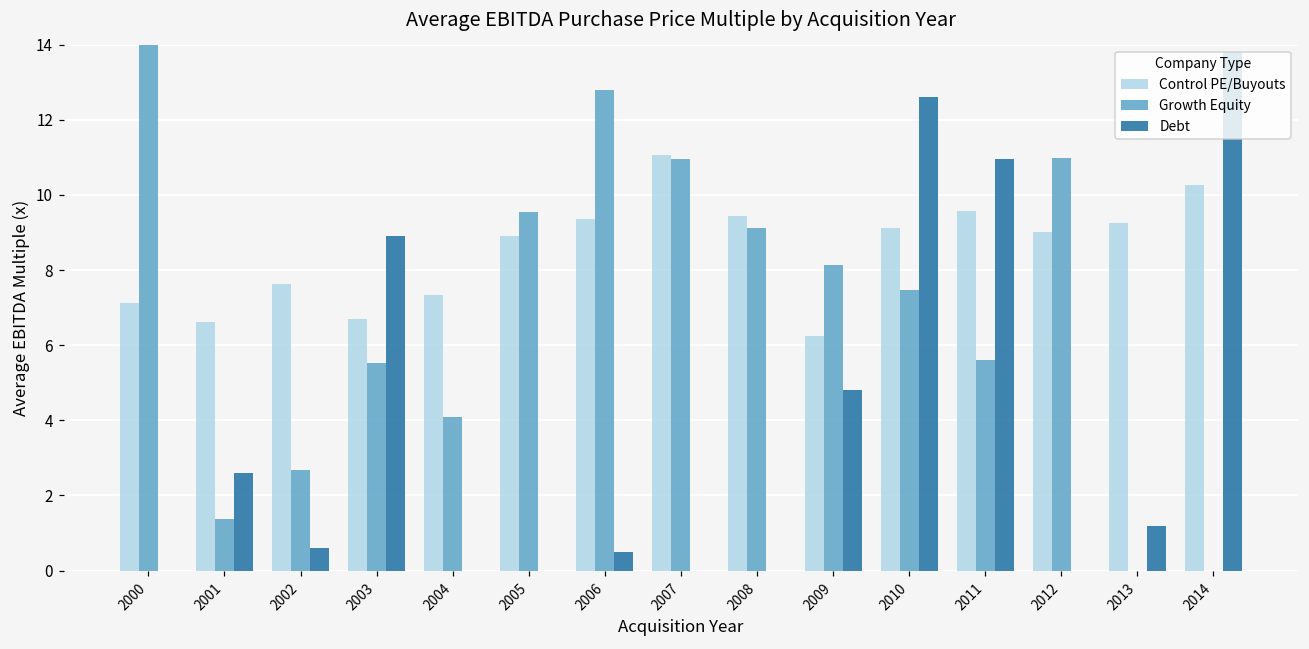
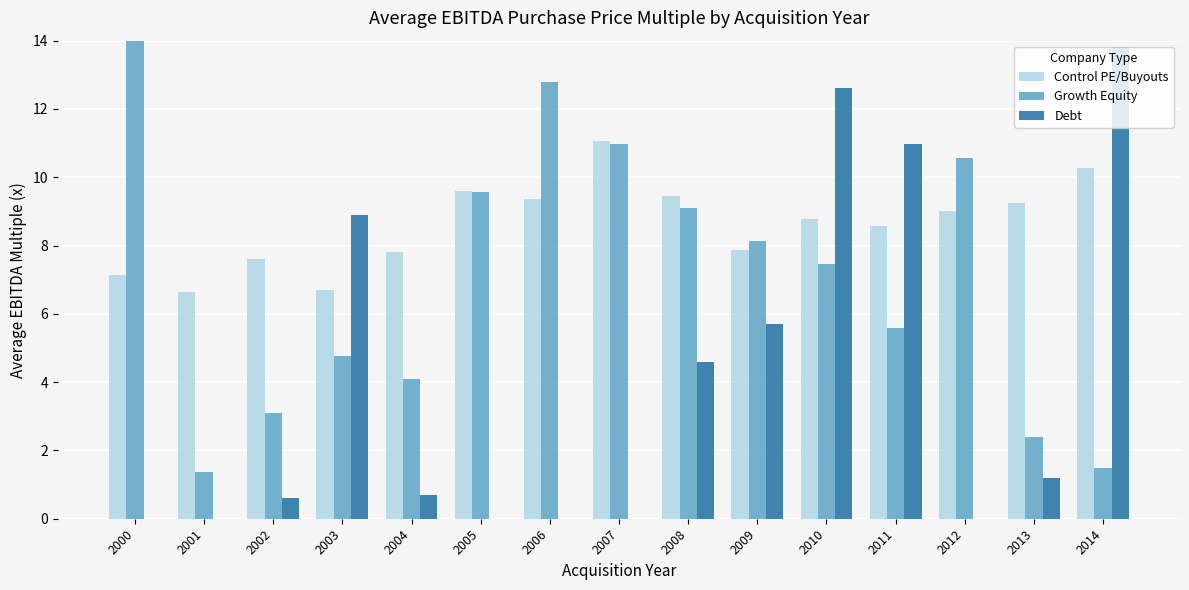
  {
    "Control PE/Buyouts": {
      "2000": 7.1,
      "2001": 6.6,
      "2002": 7.6,
      "2003": 6.7,
-     "2004": 7.3,
-     "2005": 8.9,
+     "2004": 7.8,
+     "2005": 9.6,
      "2006": 9.4,
      "2007": 11.1,
      "2008": 9.4,
-     "2009": 6.3,
-     "2010": 9.1,
-     "2011": 9.6,
+     "2009": 7.9,
+     "2010": 8.8,
+     "2011": 8.6,
      "2012": 9.0,
      "2013": 9.3,
      "2014": 10.3
    },
    "Growth Equity": {
      "2001": 1.4,
-     "2002": 2.7,
-     "2003": 5.5,
+     "2002": 3.1,
+     "2003": 4.8,
      "2004": 4.1,
      "2005": 9.6,
      "2006": 12.8,
      "2007": 11.0,
      "2008": 9.1,
      "2009": 8.1,
      "2010": 7.5,
      "2011": 5.6,
-     "2012": 11.0,
-     "2013": 0.0,
-     "2014": 0.0
+     "2012": 10.6,
+     "2013": 2.4,
+     "2014": 1.5
    },
    "Debt": {
      "2000": 0.0,
-     "2001": 2.6,
+     "2001": 0.0,
      "2002": 0.6,
      "2003": 8.9,
-     "2004": 0.0,
+     "2004": 0.7,
      "2005": 0.0,
-     "2006": 0.5,
+     "2006": 0.0,
      "2007": 0.0,
-     "2008": 0.0,
-     "2009": 4.8,
+     "2008": 4.6,
+     "2009": 5.7,
      "2010": 12.6,
      "2011": 11.0,
      "2012": 0.0,
      "2013": 1.2
    }
  }
